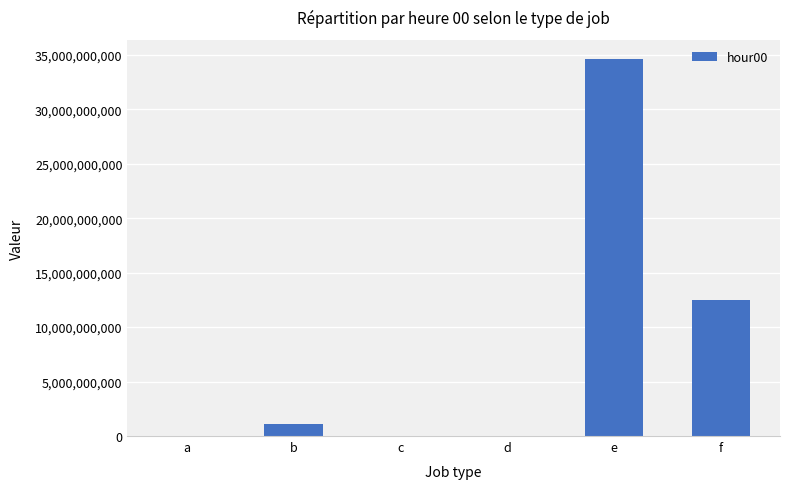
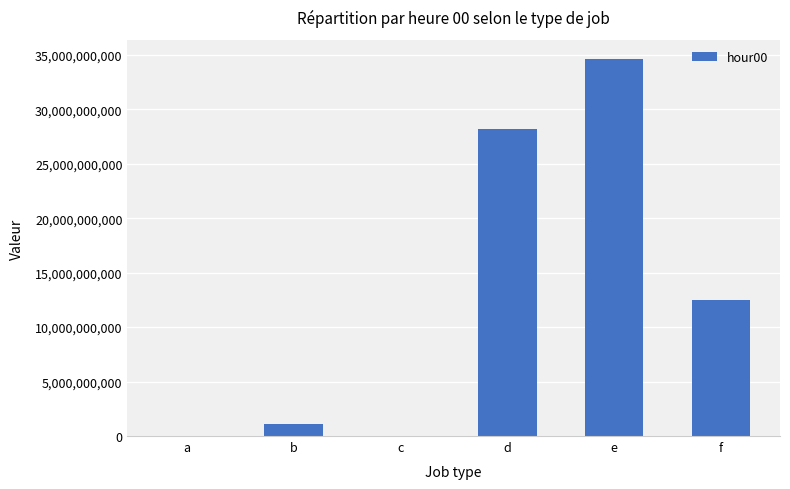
  {
    "b": "1,100,000,000",
-   "d": "0",
+   "d": "28,200,000,000",
    "e": "34,700,000,000",
    "f": "12,500,000,000"
  }
